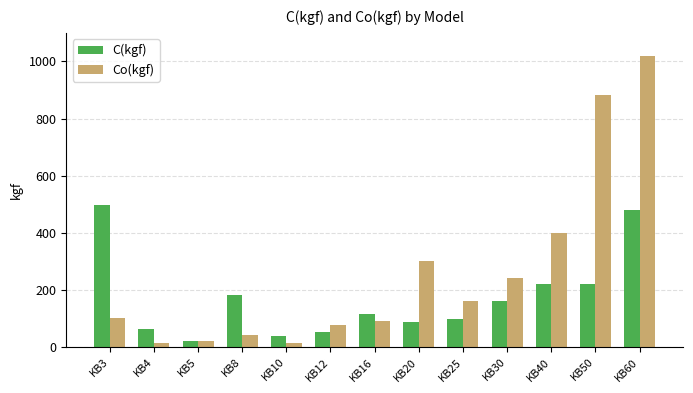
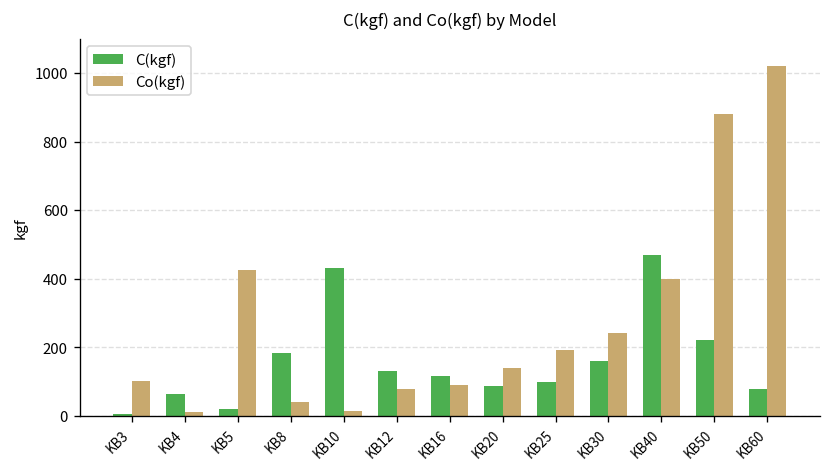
  {
    "C(kgf)": {
-     "KB3": 500,
+     "KB3": 10,
      "KB4": 60,
      "KB5": 20,
      "KB8": 180,
-     "KB10": 40,
-     "KB12": 50,
+     "KB10": 430,
+     "KB12": 130,
      "KB16": 120,
      "KB20": 90,
      "KB25": 100,
      "KB30": 160,
-     "KB40": 220,
+     "KB40": 470,
      "KB50": 220,
-     "KB60": 480
+     "KB60": 80
    },
    "Co(kgf)": {
      "KB3": 100,
      "KB4": 10,
-     "KB5": 20,
+     "KB5": 430,
      "KB8": 40,
      "KB10": 10,
      "KB12": 80,
      "KB16": 90,
-     "KB20": 300,
-     "KB25": 160,
+     "KB20": 140,
+     "KB25": 190,
      "KB30": 240,
      "KB40": 400,
      "KB50": 880,
      "KB60": 1020
    }
  }
